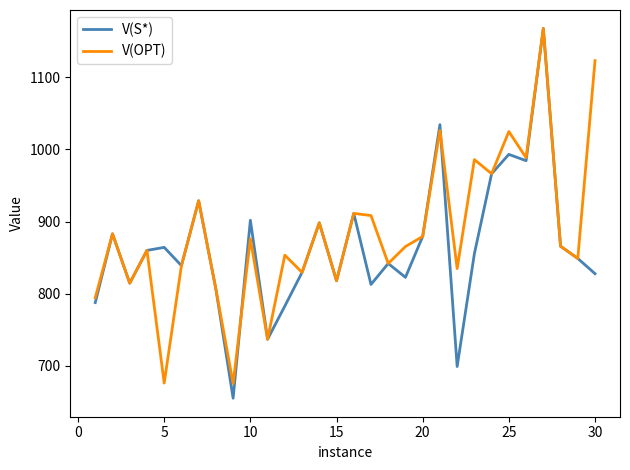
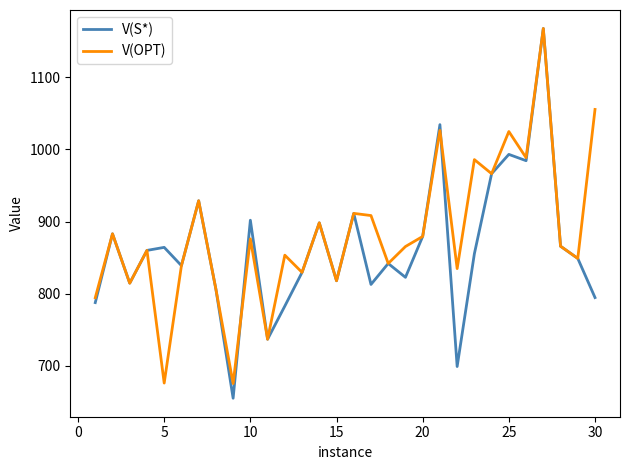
  {
    "V(S*)": {
      "5": 860,
      "10": 900,
      "25": 990,
-     "30": 830
+     "30": 790
    },
    "V(OPT)": {
      "5": 680,
      "10": 880,
      "25": 1020,
-     "30": 1120
+     "30": 1060
    }
  }
